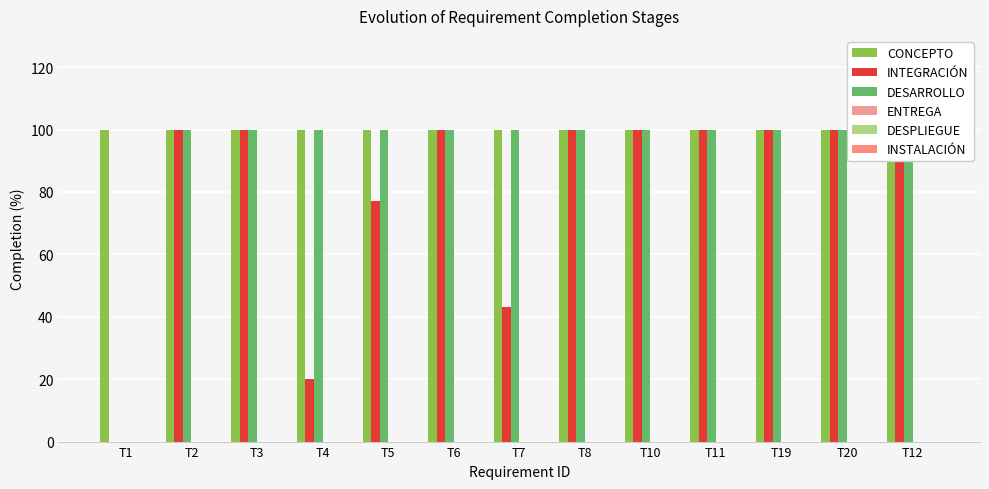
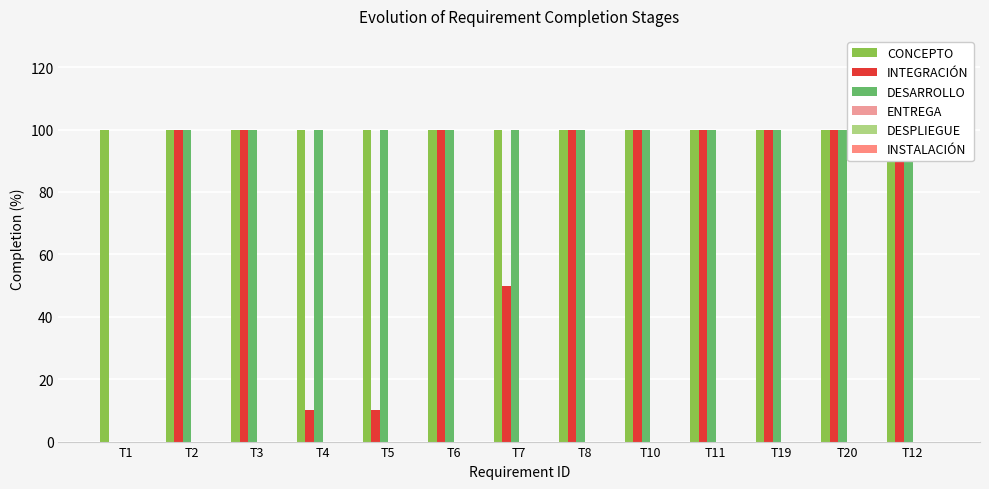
  {
    "INTEGRACIÓN": {
      "T1": 0,
      "T2": 100,
      "T3": 100,
-     "T4": 20,
-     "T5": 77,
+     "T4": 10,
+     "T5": 10,
      "T6": 100,
-     "T7": 43,
+     "T7": 50,
      "T8": 100,
      "T10": 100,
      "T11": 100,
      "T19": 100,
      "T20": 100
    },
    "DESPLIEGUE": {
      "T1": 0,
      "T2": 0,
      "T3": 0,
      "T4": 0,
      "T5": 0,
      "T6": 0,
      "T7": 0,
      "T8": 0,
      "T10": 0,
      "T11": 0,
      "T19": 0,
      "T20": 0,
      "T12": 0
    }
  }
